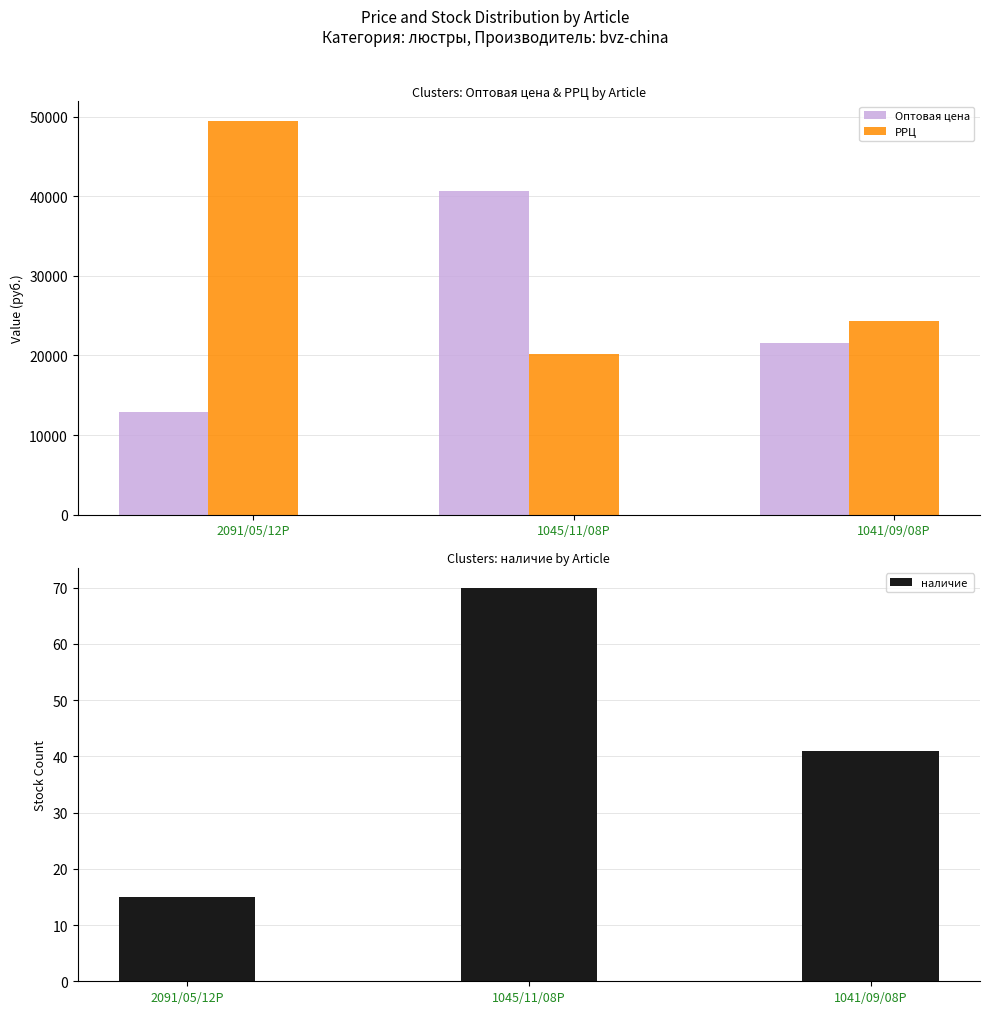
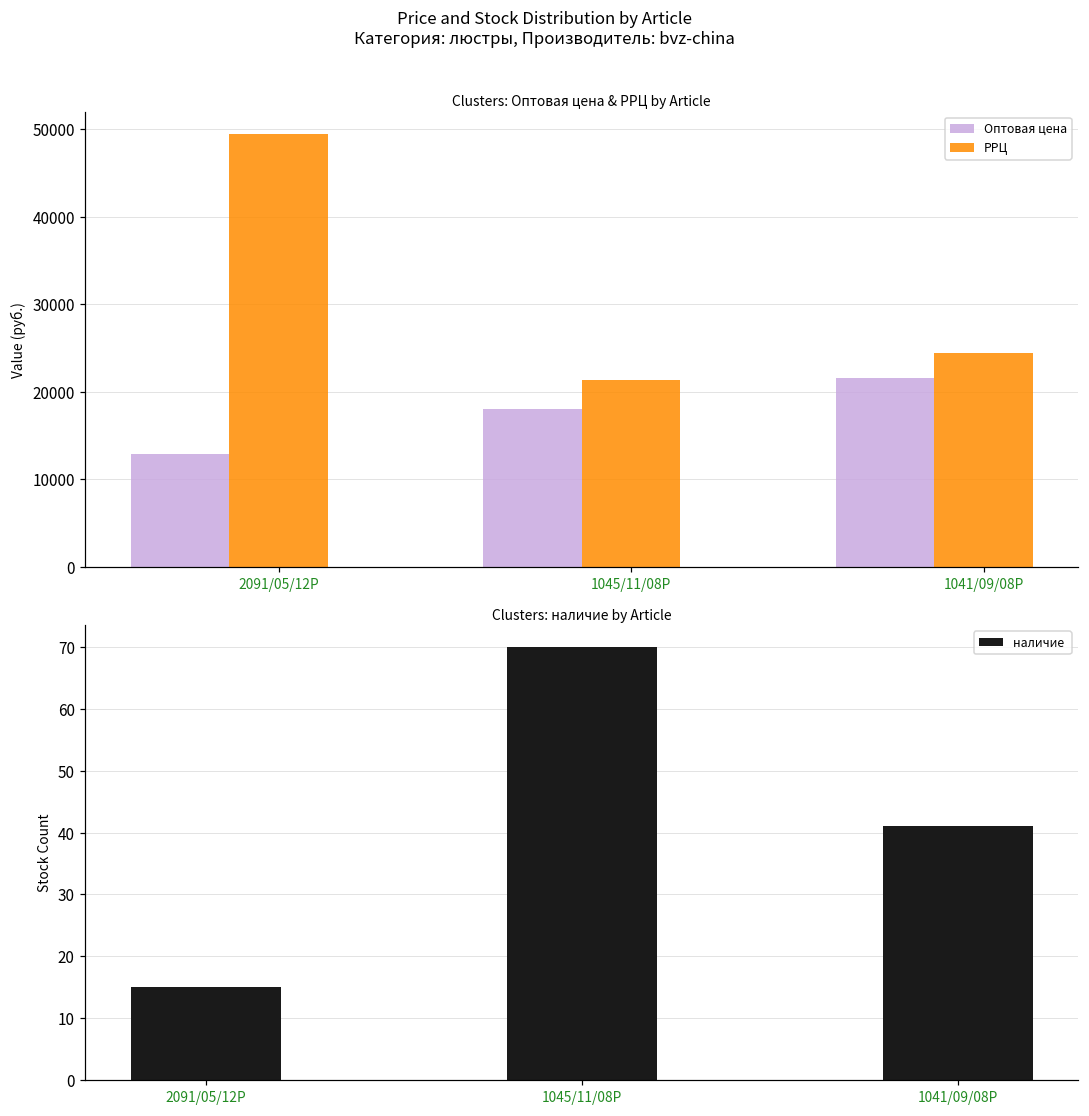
  {
    "Clusters: Оптовая цена & РРЦ by Article": {
      "Оптовая цена": {
        "2091/05/12P": 13000,
-       "1045/11/08P": 41000,
+       "1045/11/08P": 18000,
        "1041/09/08P": 22000
      },
      "РРЦ": {
        "2091/05/12P": 50000,
-       "1045/11/08P": 20000,
+       "1045/11/08P": 21000,
        "1041/09/08P": 24000
      }
    },
    "Clusters: наличие by Article": {
      "2091/05/12P": 15,
      "1045/11/08P": 70,
      "1041/09/08P": 41
    }
  }
